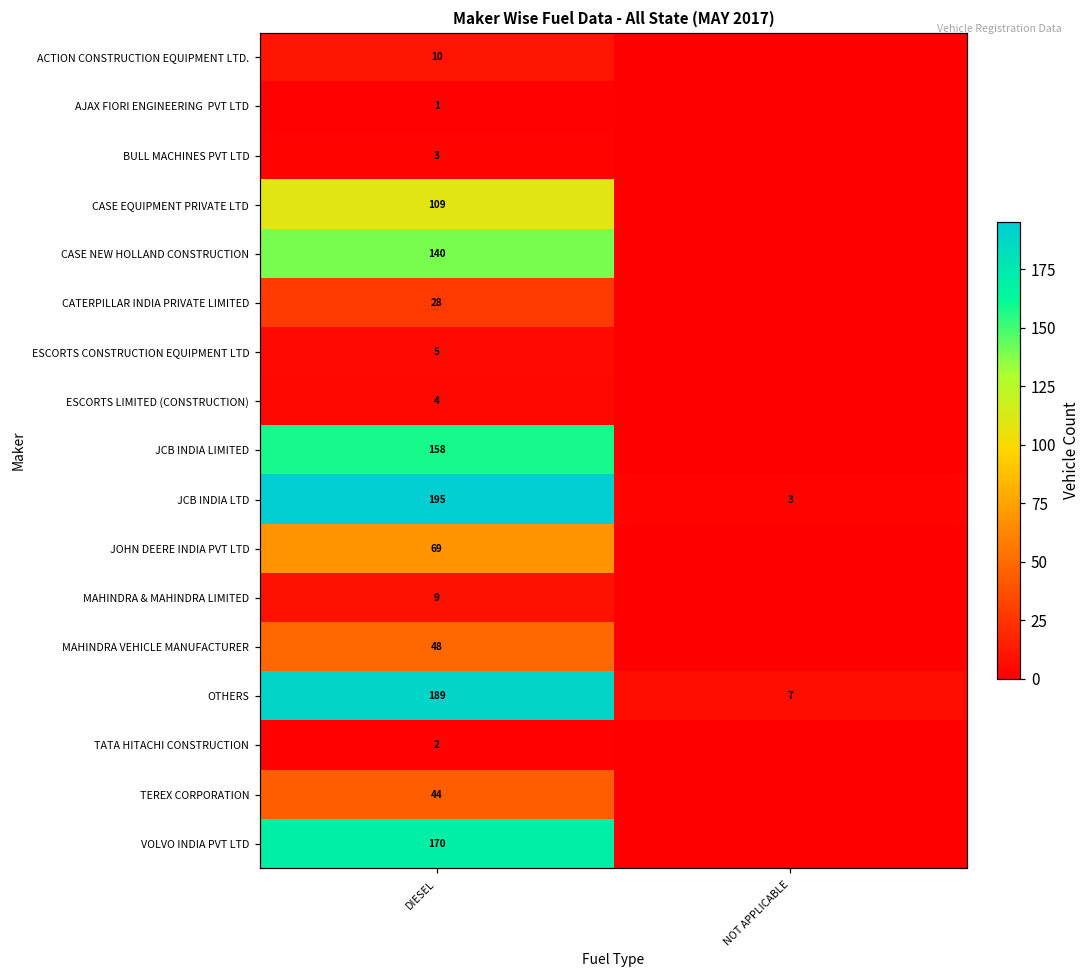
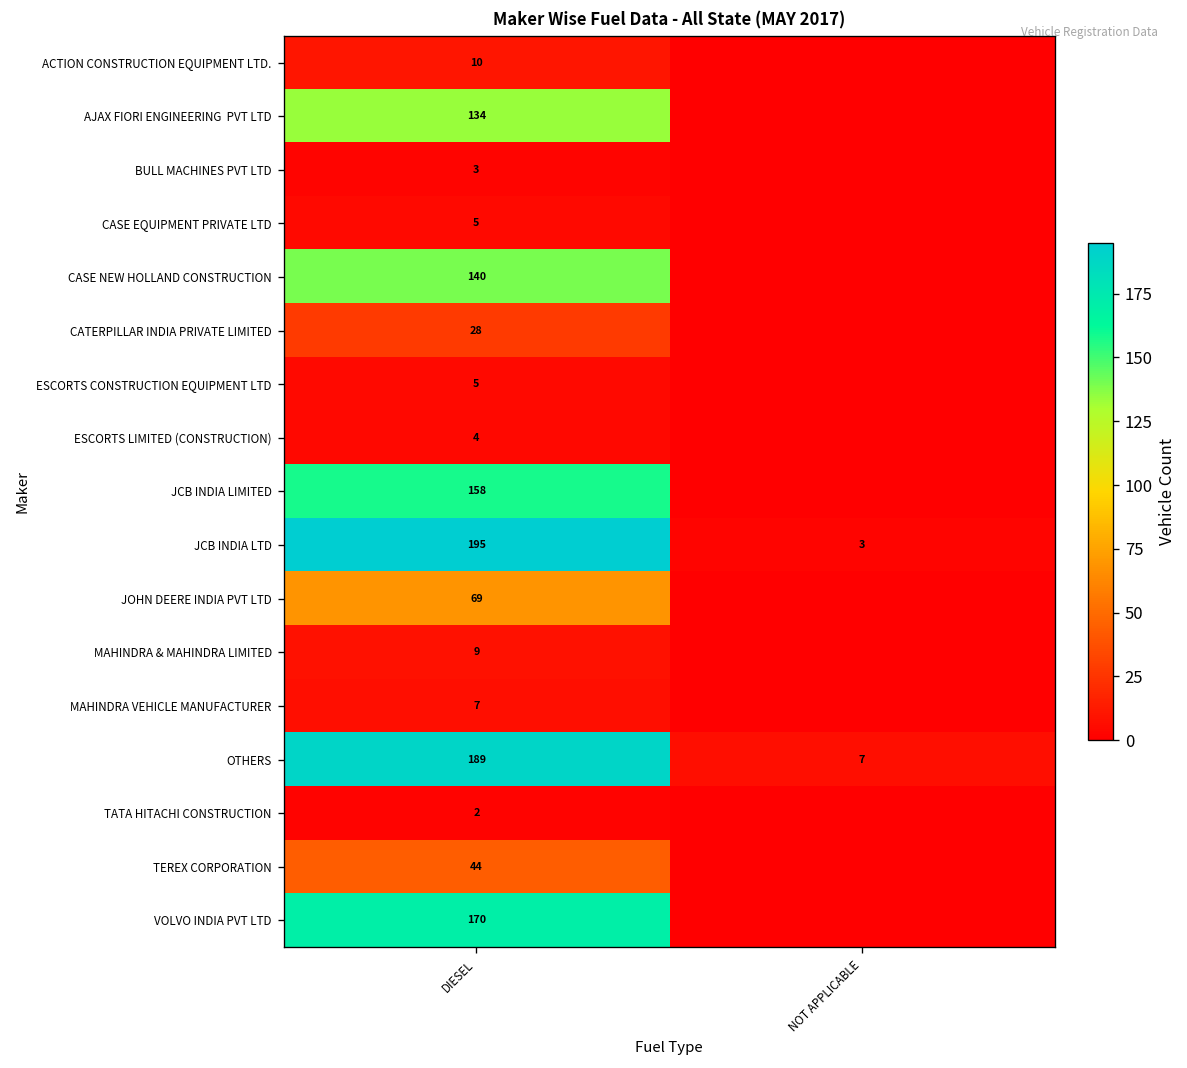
  {
    "ACTION CONSTRUCTION EQUIPMENT LTD.": {
      "DIESEL": 10
    },
    "AJAX FIORI ENGINEERING PVT LTD": {
-     "DIESEL": 1
+     "DIESEL": 134
    },
    "BULL MACHINES PVT LTD": {
      "DIESEL": 3
    },
    "CASE EQUIPMENT PRIVATE LTD": {
-     "DIESEL": 109
+     "DIESEL": 5
    },
    "CASE NEW HOLLAND CONSTRUCTION": {
      "DIESEL": 140
    },
    "CATERPILLAR INDIA PRIVATE LIMITED": {
      "DIESEL": 28
    },
    "ESCORTS CONSTRUCTION EQUIPMENT LTD": {
      "DIESEL": 5
    },
    "ESCORTS LIMITED (CONSTRUCTION)": {
      "DIESEL": 4
    },
    "JCB INDIA LIMITED": {
      "DIESEL": 158
    },
    "JCB INDIA LTD": {
      "DIESEL": 195,
      "NOT APPLICABLE": 3
    },
    "JOHN DEERE INDIA PVT LTD": {
      "DIESEL": 69
    },
    "MAHINDRA & MAHINDRA LIMITED": {
      "DIESEL": 9
    },
    "MAHINDRA VEHICLE MANUFACTURER": {
-     "DIESEL": 48
+     "DIESEL": 7
    },
    "OTHERS": {
      "DIESEL": 189,
      "NOT APPLICABLE": 7
    },
    "TATA HITACHI CONSTRUCTION": {
      "DIESEL": 2
    },
    "TEREX CORPORATION": {
      "DIESEL": 44
    },
    "VOLVO INDIA PVT LTD": {
      "DIESEL": 170
    }
  }
